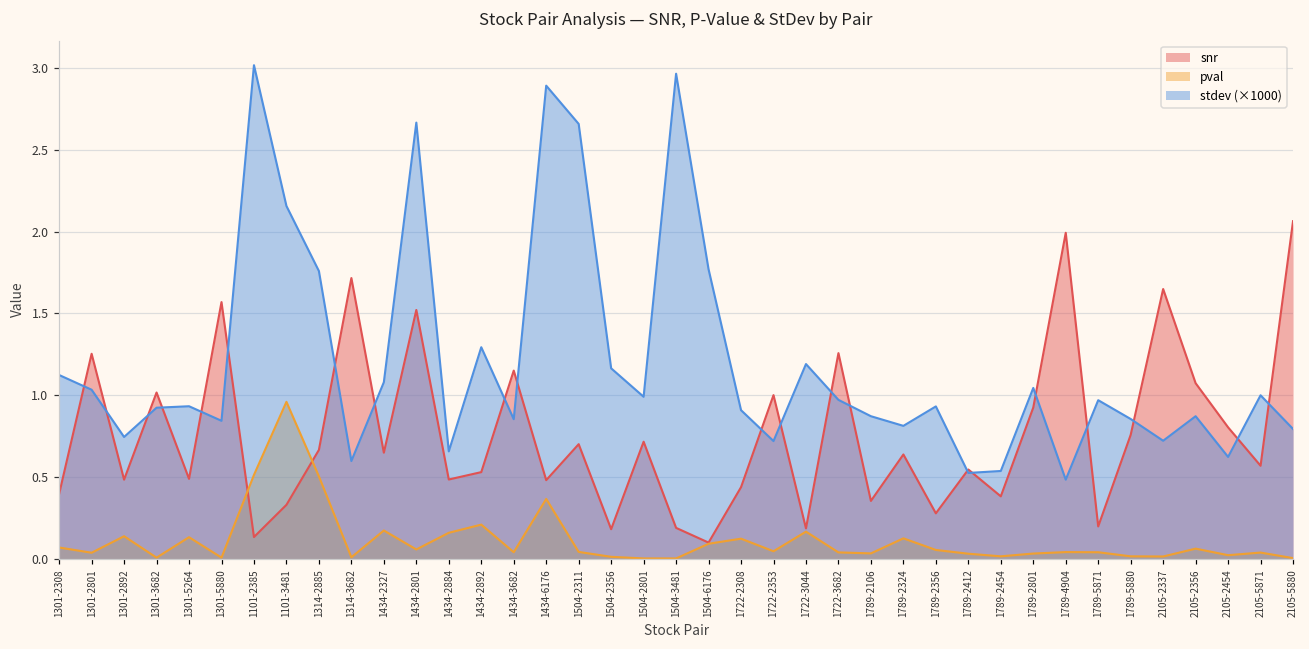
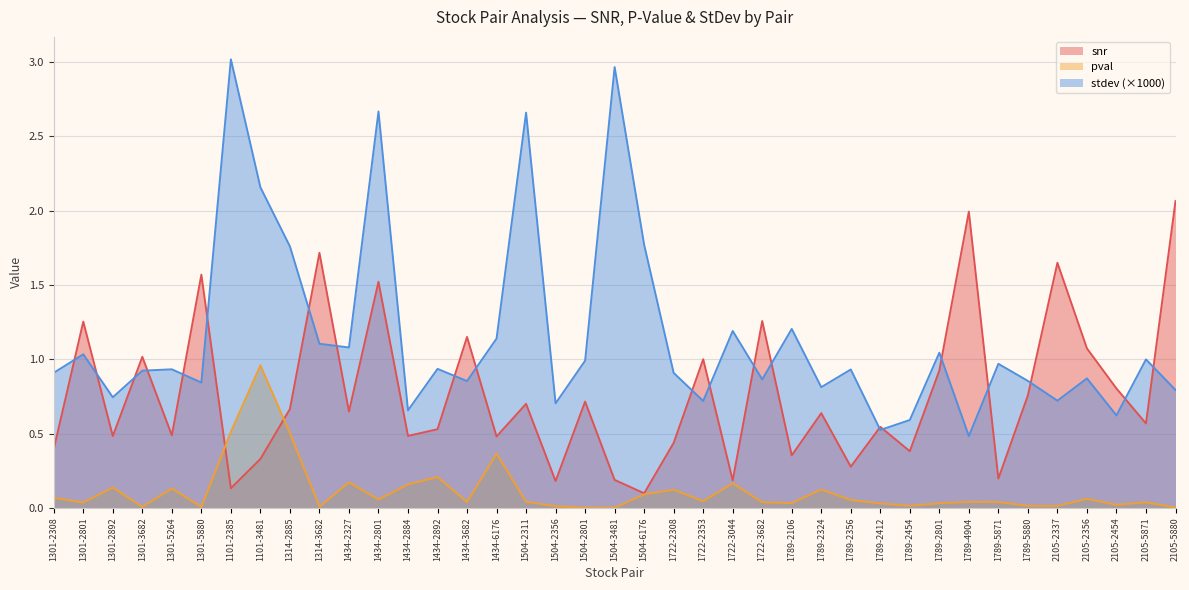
  {
    "stdev (×1000)": {
-     "1301-2308": 1.12,
+     "1301-2308": 0.91,
      "1301-2801": 1.03,
      "1301-2892": 0.74,
      "1301-3682": 0.92,
      "1301-5264": 0.93,
      "1301-5880": 0.84,
      "1101-2385": 3.02,
      "1101-3481": 2.16,
      "1314-2885": 1.76,
-     "1314-3682": 0.60,
+     "1314-3682": 1.10,
      "1434-2327": 1.08,
      "1434-2801": 2.67,
      "1434-2884": 0.66,
-     "1434-2892": 1.29,
+     "1434-2892": 0.93,
      "1434-3682": 0.85,
-     "1434-6176": 2.89,
+     "1434-6176": 1.14,
      "1504-2311": 2.66,
-     "1504-2356": 1.16,
+     "1504-2356": 0.70,
      "1504-2801": 0.99,
      "1504-3481": 2.97,
      "1504-6176": 1.77,
      "1722-2308": 0.91,
      "1722-2353": 0.72,
      "1722-3044": 1.19,
-     "1722-3682": 0.97,
-     "1789-2106": 0.87,
+     "1722-3682": 0.86,
+     "1789-2106": 1.20,
      "1789-2324": 0.81,
      "1789-2356": 0.93,
      "1789-2412": 0.52,
-     "1789-2454": 0.54,
+     "1789-2454": 0.59,
      "1789-2801": 1.04,
      "1789-4904": 0.48,
      "1789-5871": 0.97,
      "1789-5880": 0.85,
      "2105-2337": 0.72,
      "2105-2356": 0.87,
      "2105-2454": 0.62,
      "2105-5871": 1.00,
      "2105-5880": 0.79
    }
  }
